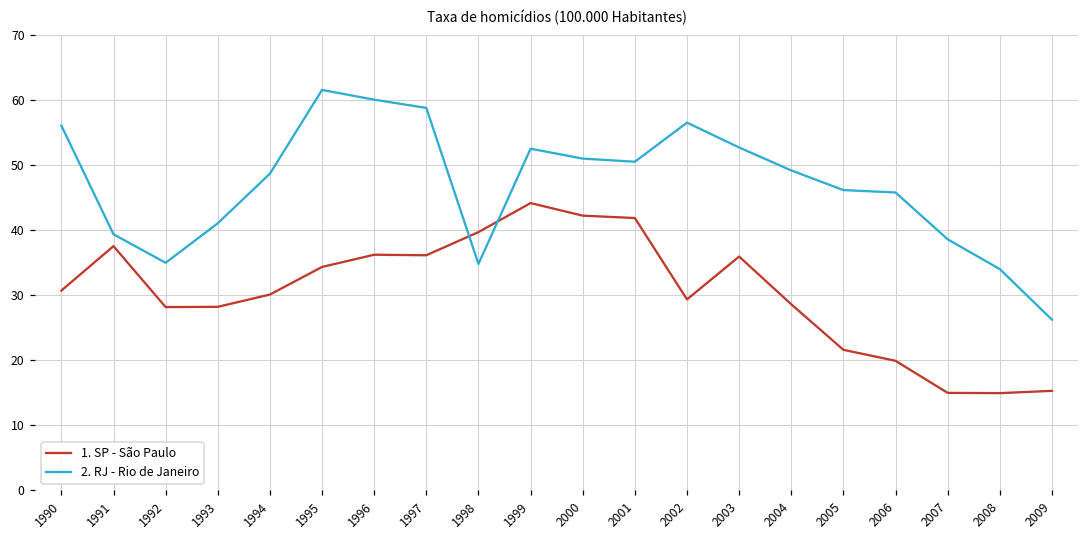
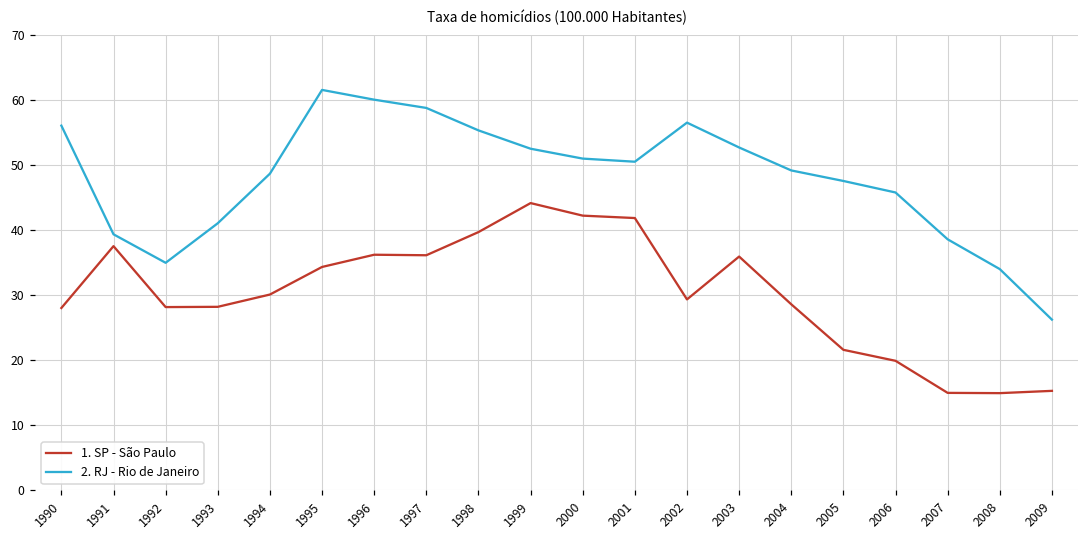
  {
    "1. SP - São Paulo": {
-     "1990": 31,
+     "1990": 28,
      "1991": 38,
      "1992": 28,
      "1993": 28,
      "1994": 30,
      "1995": 34,
      "1996": 36,
      "1997": 36,
      "1998": 40,
      "1999": 44,
      "2000": 42,
      "2001": 42,
      "2002": 29,
      "2003": 36,
      "2004": 29,
      "2005": 22,
      "2006": 20,
      "2007": 15,
      "2008": 15,
      "2009": 15
    },
    "2. RJ - Rio de Janeiro": {
      "1990": 56,
      "1991": 39,
      "1992": 35,
      "1993": 41,
      "1994": 49,
      "1995": 62,
      "1996": 60,
      "1997": 59,
-     "1998": 35,
+     "1998": 55,
      "1999": 53,
      "2000": 51,
      "2001": 51,
      "2002": 57,
      "2003": 53,
      "2004": 49,
-     "2005": 46,
+     "2005": 48,
      "2006": 46,
      "2007": 39,
      "2008": 34,
      "2009": 26
    }
  }
